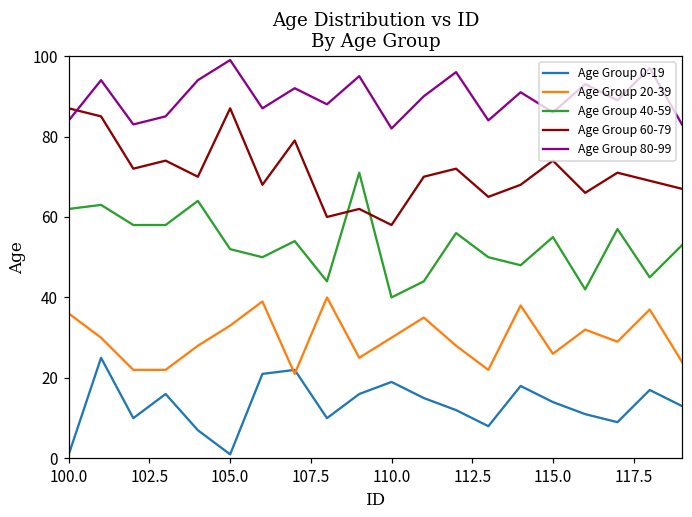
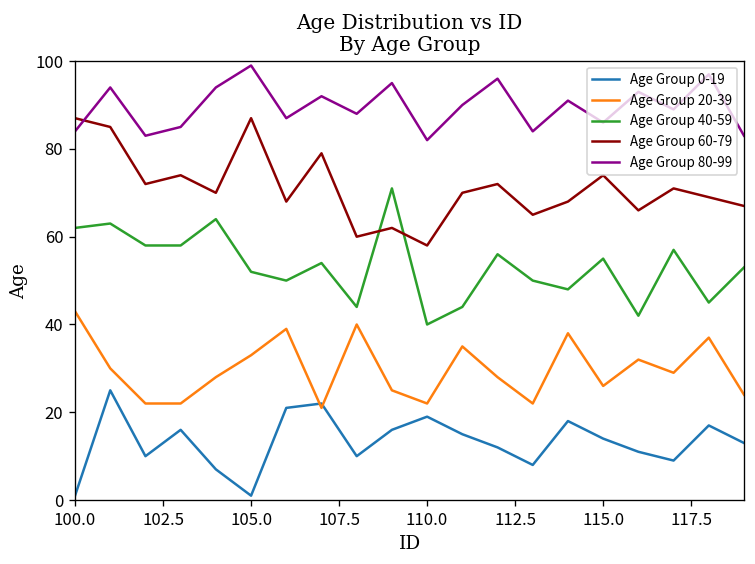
  {
    "Age Group 0-19": {
      "100.0": 1,
      "105.0": 1,
      "110.0": 19,
      "115.0": 14
    },
    "Age Group 20-39": {
-     "100.0": 36,
+     "100.0": 43,
      "105.0": 33,
-     "110.0": 30,
+     "110.0": 22,
      "115.0": 26
    },
    "Age Group 40-59": {
      "100.0": 62,
      "105.0": 52,
      "110.0": 40,
      "115.0": 55
    },
    "Age Group 60-79": {
      "100.0": 87,
      "105.0": 87,
      "110.0": 58,
      "115.0": 74
    },
    "Age Group 80-99": {
      "100.0": 84,
      "105.0": 99,
      "110.0": 82
    }
  }
